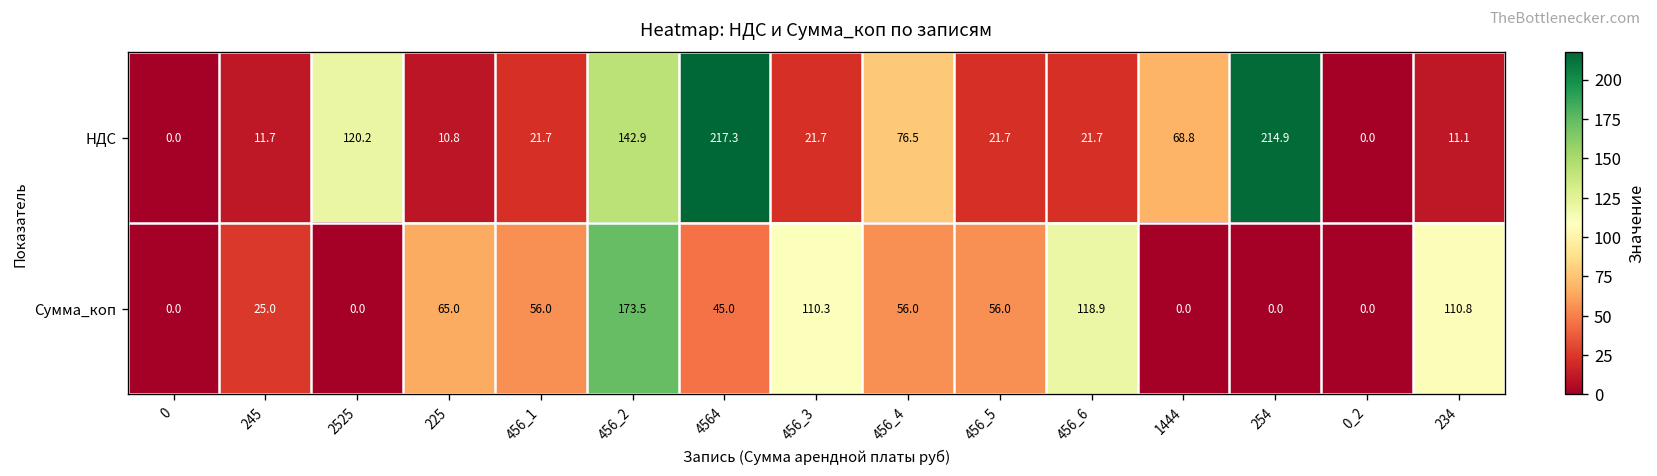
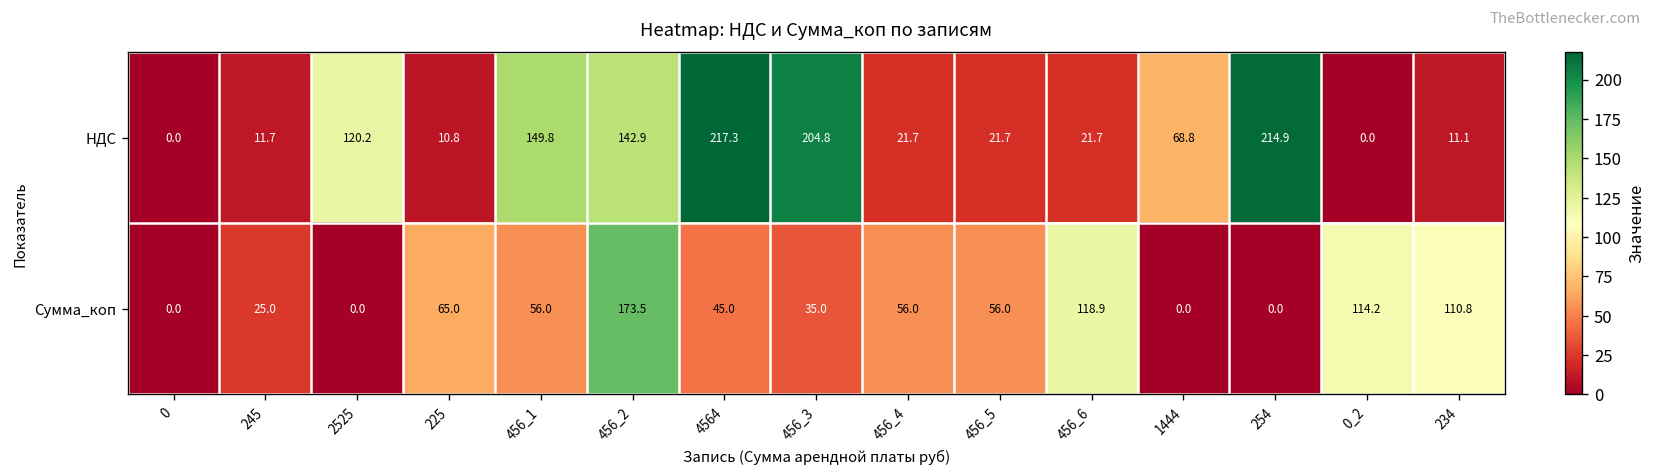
  {
    "НДС": {
      "0": 0.0,
      "245": 11.7,
      "2525": 120.2,
      "225": 10.8,
-     "456_1": 21.7,
+     "456_1": 149.8,
      "456_2": 142.9,
      "4564": 217.3,
-     "456_3": 21.7,
-     "456_4": 76.5,
+     "456_3": 204.8,
+     "456_4": 21.7,
      "456_5": 21.7,
      "456_6": 21.7,
      "1444": 68.8,
      "254": 214.9,
      "0_2": 0.0,
      "234": 11.1
    },
    "Сумма_коп": {
      "0": 0.0,
      "245": 25.0,
      "2525": 0.0,
      "225": 65.0,
      "456_1": 56.0,
      "456_2": 173.5,
      "4564": 45.0,
-     "456_3": 110.3,
+     "456_3": 35.0,
      "456_4": 56.0,
      "456_5": 56.0,
      "456_6": 118.9,
      "1444": 0.0,
      "254": 0.0,
-     "0_2": 0.0,
+     "0_2": 114.2,
      "234": 110.8
    }
  }
